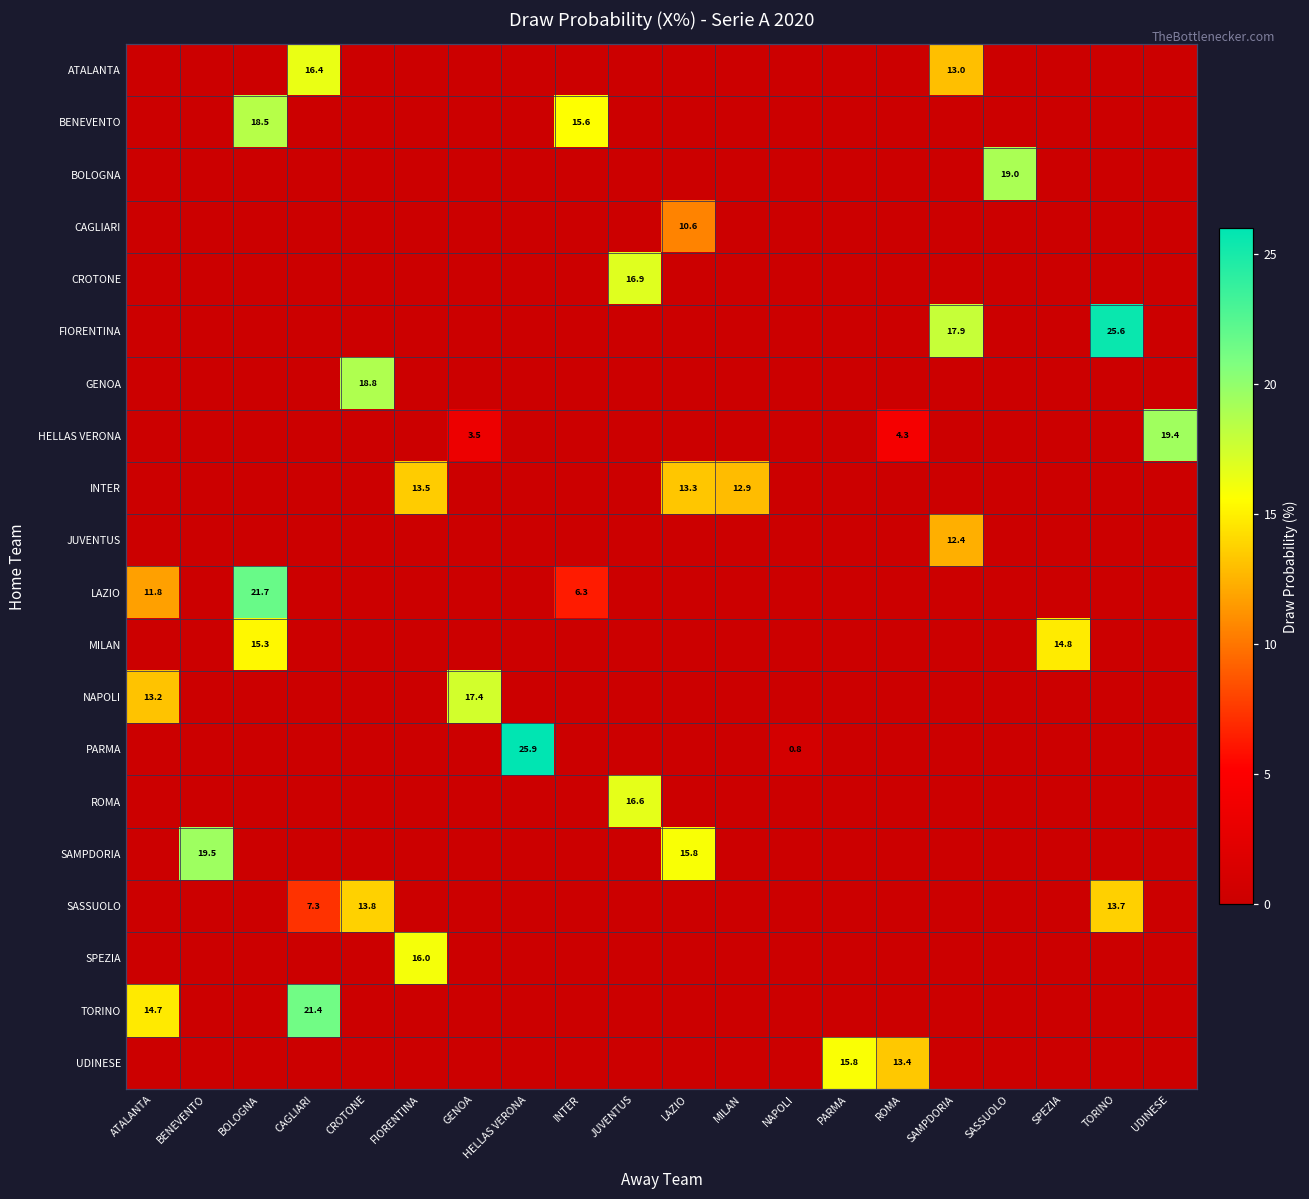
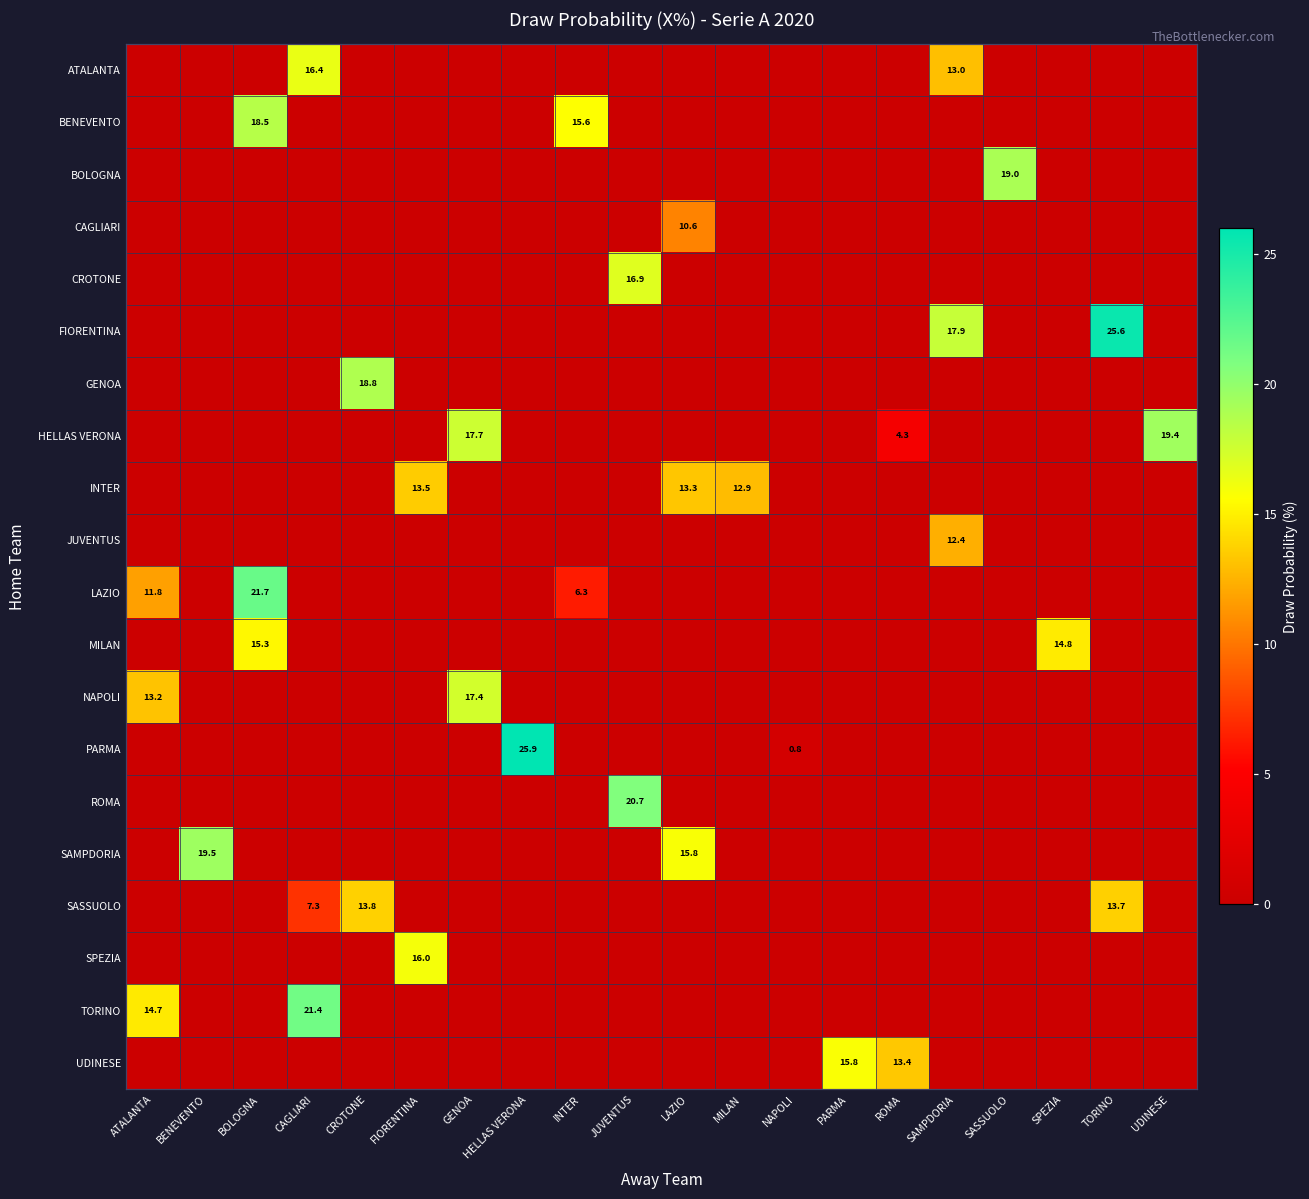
  {
    "ATALANTA": {
      "CAGLIARI": 16.4,
      "SAMPDORIA": 13.0
    },
    "BENEVENTO": {
      "BOLOGNA": 18.5,
      "INTER": 15.6
    },
    "BOLOGNA": {
      "SASSUOLO": 19.0
    },
    "CAGLIARI": {
      "LAZIO": 10.6
    },
    "CROTONE": {
      "JUVENTUS": 16.9
    },
    "FIORENTINA": {
      "SAMPDORIA": 17.9,
      "TORINO": 25.6
    },
    "GENOA": {
      "CROTONE": 18.8
    },
    "HELLAS VERONA": {
-     "GENOA": 3.5,
+     "GENOA": 17.7,
      "ROMA": 4.3,
      "UDINESE": 19.4
    },
    "INTER": {
      "FIORENTINA": 13.5,
      "LAZIO": 13.3,
      "MILAN": 12.9
    },
    "JUVENTUS": {
      "SAMPDORIA": 12.4
    },
    "LAZIO": {
      "ATALANTA": 11.8,
      "BOLOGNA": 21.7,
      "INTER": 6.3
    },
    "MILAN": {
      "BOLOGNA": 15.3,
      "SPEZIA": 14.8
    },
    "NAPOLI": {
      "ATALANTA": 13.2,
      "GENOA": 17.4
    },
    "PARMA": {
      "HELLAS VERONA": 25.9,
      "NAPOLI": 0.8
    },
    "ROMA": {
-     "JUVENTUS": 16.6
+     "JUVENTUS": 20.7
    },
    "SAMPDORIA": {
      "BENEVENTO": 19.5,
      "LAZIO": 15.8
    },
    "SASSUOLO": {
      "CAGLIARI": 7.3,
      "CROTONE": 13.8,
      "TORINO": 13.7
    },
    "SPEZIA": {
      "FIORENTINA": 16.0
    },
    "TORINO": {
      "ATALANTA": 14.7,
      "CAGLIARI": 21.4
    },
    "UDINESE": {
      "PARMA": 15.8,
      "ROMA": 13.4
    }
  }
